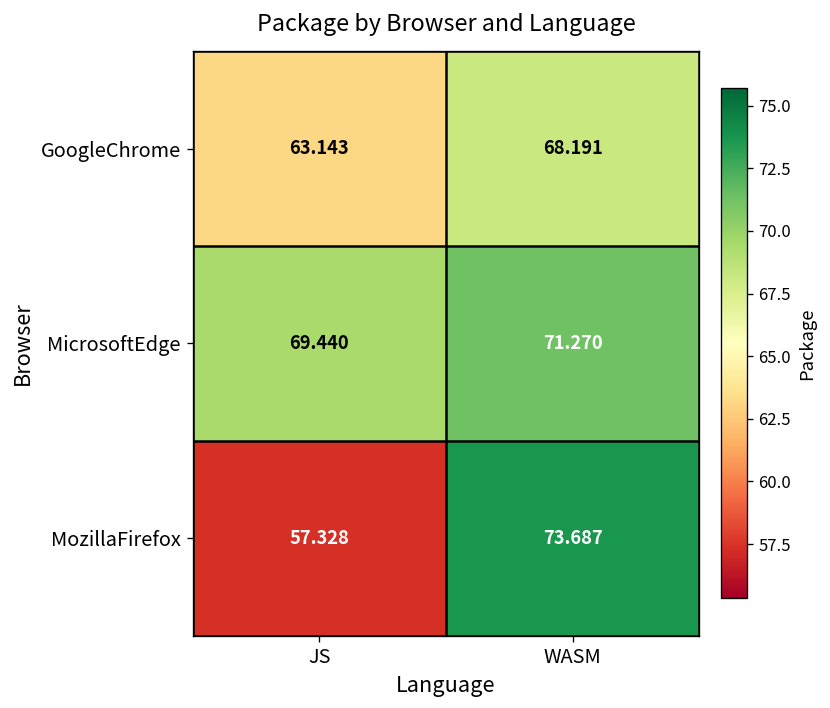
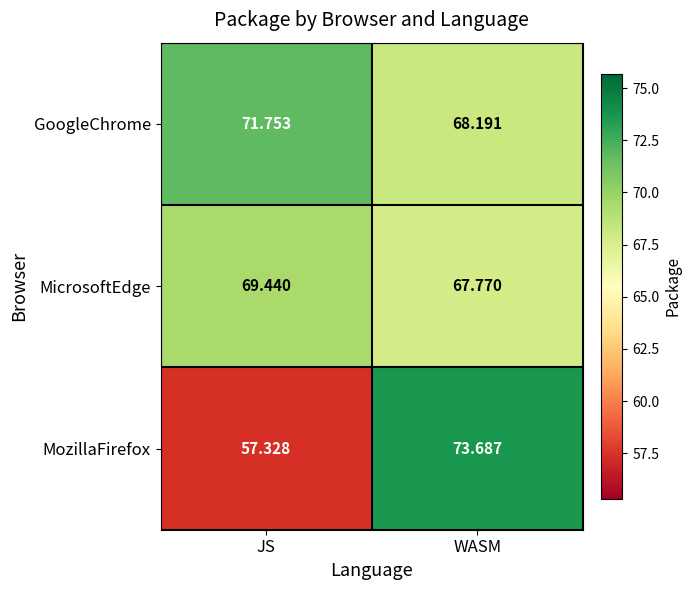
  {
    "GoogleChrome": {
-     "JS": 63.143,
+     "JS": 71.753,
      "WASM": 68.191
    },
    "MicrosoftEdge": {
      "JS": 69.440,
-     "WASM": 71.270
+     "WASM": 67.770
    },
    "MozillaFirefox": {
      "JS": 57.328,
      "WASM": 73.687
    }
  }
